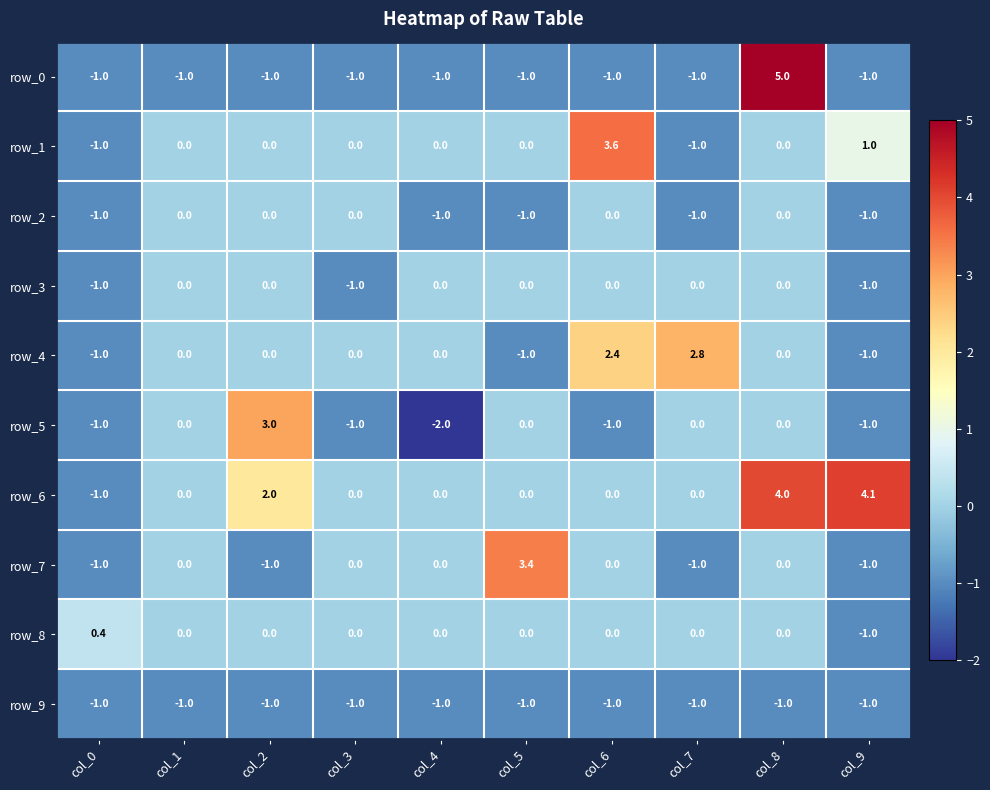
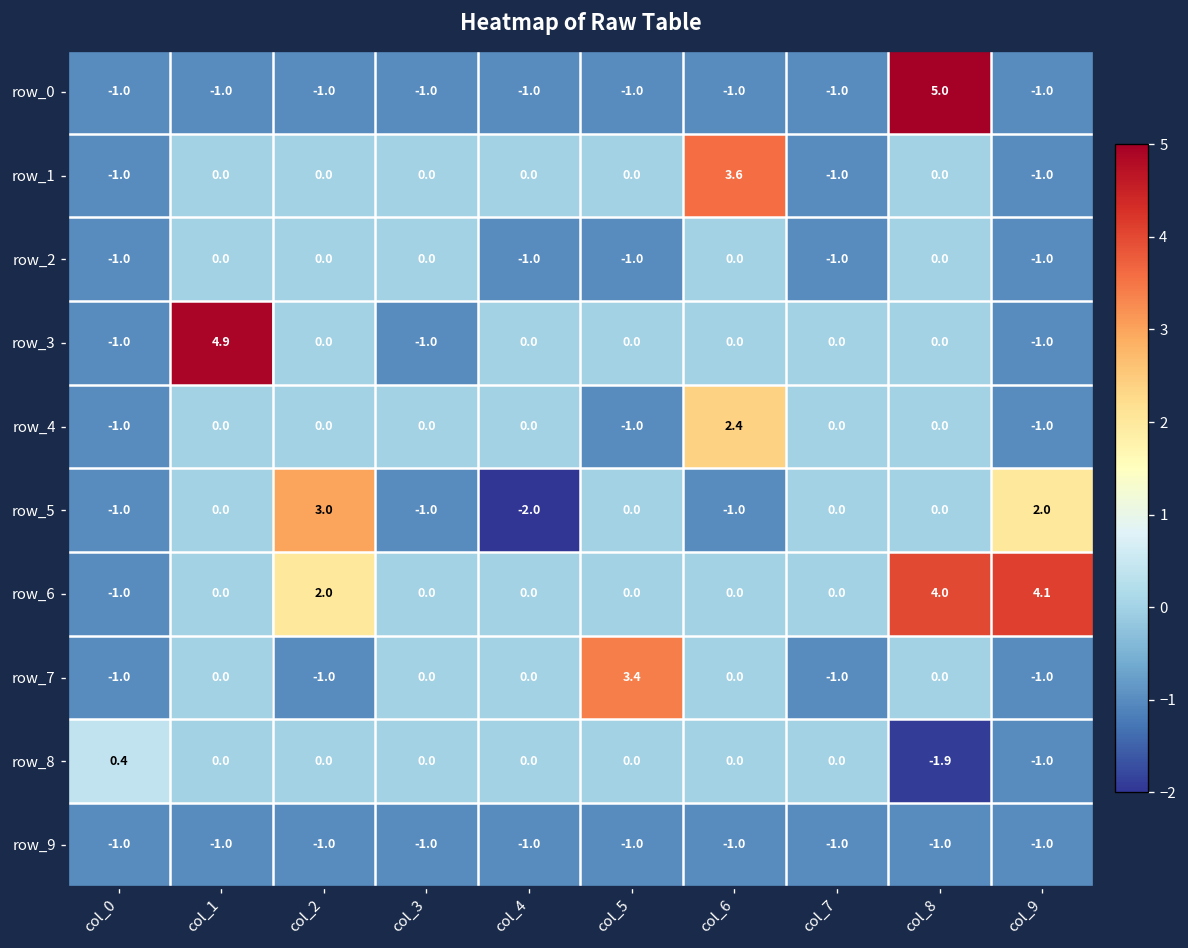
  {
    "row_0": {
      "col_0": -1.0,
      "col_1": -1.0,
      "col_2": -1.0,
      "col_3": -1.0,
      "col_4": -1.0,
      "col_5": -1.0,
      "col_6": -1.0,
      "col_7": -1.0,
      "col_8": 5.0,
      "col_9": -1.0
    },
    "row_1": {
      "col_0": -1.0,
      "col_1": 0.0,
      "col_2": 0.0,
      "col_3": 0.0,
      "col_4": 0.0,
      "col_5": 0.0,
      "col_6": 3.6,
      "col_7": -1.0,
      "col_8": 0.0,
-     "col_9": 1.0
+     "col_9": -1.0
    },
    "row_2": {
      "col_0": -1.0,
      "col_1": 0.0,
      "col_2": 0.0,
      "col_3": 0.0,
      "col_4": -1.0,
      "col_5": -1.0,
      "col_6": 0.0,
      "col_7": -1.0,
      "col_8": 0.0,
      "col_9": -1.0
    },
    "row_3": {
      "col_0": -1.0,
-     "col_1": 0.0,
+     "col_1": 4.9,
      "col_2": 0.0,
      "col_3": -1.0,
      "col_4": 0.0,
      "col_5": 0.0,
      "col_6": 0.0,
      "col_7": 0.0,
      "col_8": 0.0,
      "col_9": -1.0
    },
    "row_4": {
      "col_0": -1.0,
      "col_1": 0.0,
      "col_2": 0.0,
      "col_3": 0.0,
      "col_4": 0.0,
      "col_5": -1.0,
      "col_6": 2.4,
-     "col_7": 2.8,
+     "col_7": 0.0,
      "col_8": 0.0,
      "col_9": -1.0
    },
    "row_5": {
      "col_0": -1.0,
      "col_1": 0.0,
      "col_2": 3.0,
      "col_3": -1.0,
      "col_4": -2.0,
      "col_5": 0.0,
      "col_6": -1.0,
      "col_7": 0.0,
      "col_8": 0.0,
-     "col_9": -1.0
+     "col_9": 2.0
    },
    "row_6": {
      "col_0": -1.0,
      "col_1": 0.0,
      "col_2": 2.0,
      "col_3": 0.0,
      "col_4": 0.0,
      "col_5": 0.0,
      "col_6": 0.0,
      "col_7": 0.0,
      "col_8": 4.0,
      "col_9": 4.1
    },
    "row_7": {
      "col_0": -1.0,
      "col_1": 0.0,
      "col_2": -1.0,
      "col_3": 0.0,
      "col_4": 0.0,
      "col_5": 3.4,
      "col_6": 0.0,
      "col_7": -1.0,
      "col_8": 0.0,
      "col_9": -1.0
    },
    "row_8": {
      "col_0": 0.4,
      "col_1": 0.0,
      "col_2": 0.0,
      "col_3": 0.0,
      "col_4": 0.0,
      "col_5": 0.0,
      "col_6": 0.0,
      "col_7": 0.0,
-     "col_8": 0.0,
+     "col_8": -1.9,
      "col_9": -1.0
    },
    "row_9": {
      "col_0": -1.0,
      "col_1": -1.0,
      "col_2": -1.0,
      "col_3": -1.0,
      "col_4": -1.0,
      "col_5": -1.0,
      "col_6": -1.0,
      "col_7": -1.0,
      "col_8": -1.0,
      "col_9": -1.0
    }
  }
